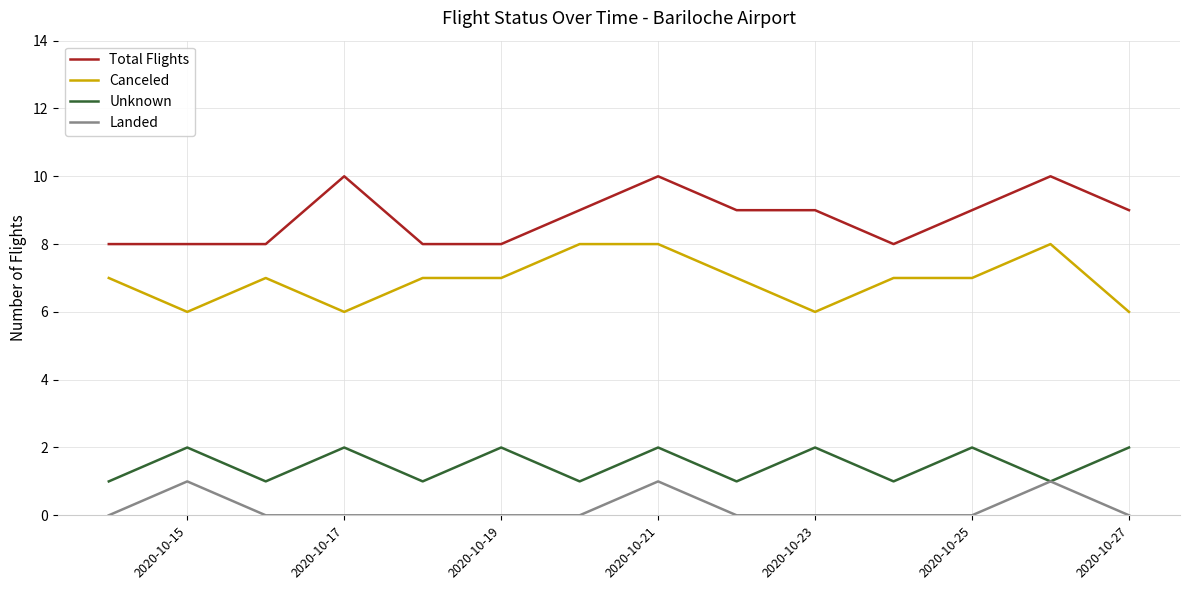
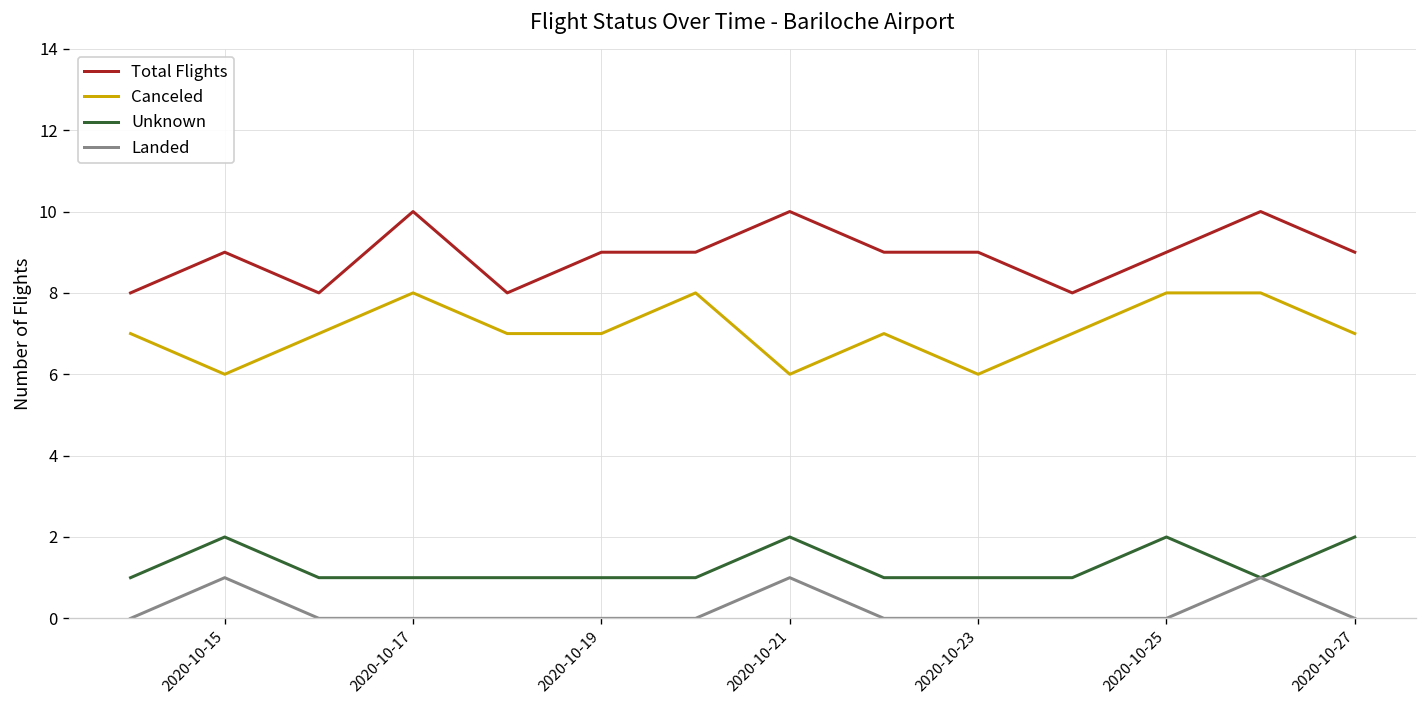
  {
    "Total Flights": {
-     "2020-10-15": 8,
+     "2020-10-15": 9,
      "2020-10-17": 10,
-     "2020-10-19": 8,
+     "2020-10-19": 9,
      "2020-10-21": 10,
      "2020-10-23": 9,
      "2020-10-25": 9,
      "2020-10-27": 9
    },
    "Canceled": {
      "2020-10-15": 6,
-     "2020-10-17": 6,
+     "2020-10-17": 8,
      "2020-10-19": 7,
-     "2020-10-21": 8,
+     "2020-10-21": 6,
      "2020-10-23": 6,
-     "2020-10-25": 7,
-     "2020-10-27": 6
+     "2020-10-25": 8,
+     "2020-10-27": 7
    },
    "Unknown": {
      "2020-10-15": 2,
-     "2020-10-17": 2,
-     "2020-10-19": 2,
+     "2020-10-17": 1,
+     "2020-10-19": 1,
      "2020-10-21": 2,
-     "2020-10-23": 2,
+     "2020-10-23": 1,
      "2020-10-25": 2,
      "2020-10-27": 2
    },
    "Landed": {
      "2020-10-15": 1,
      "2020-10-17": 0,
      "2020-10-19": 0,
      "2020-10-21": 1,
      "2020-10-23": 0,
      "2020-10-25": 0,
      "2020-10-27": 0
    }
  }
